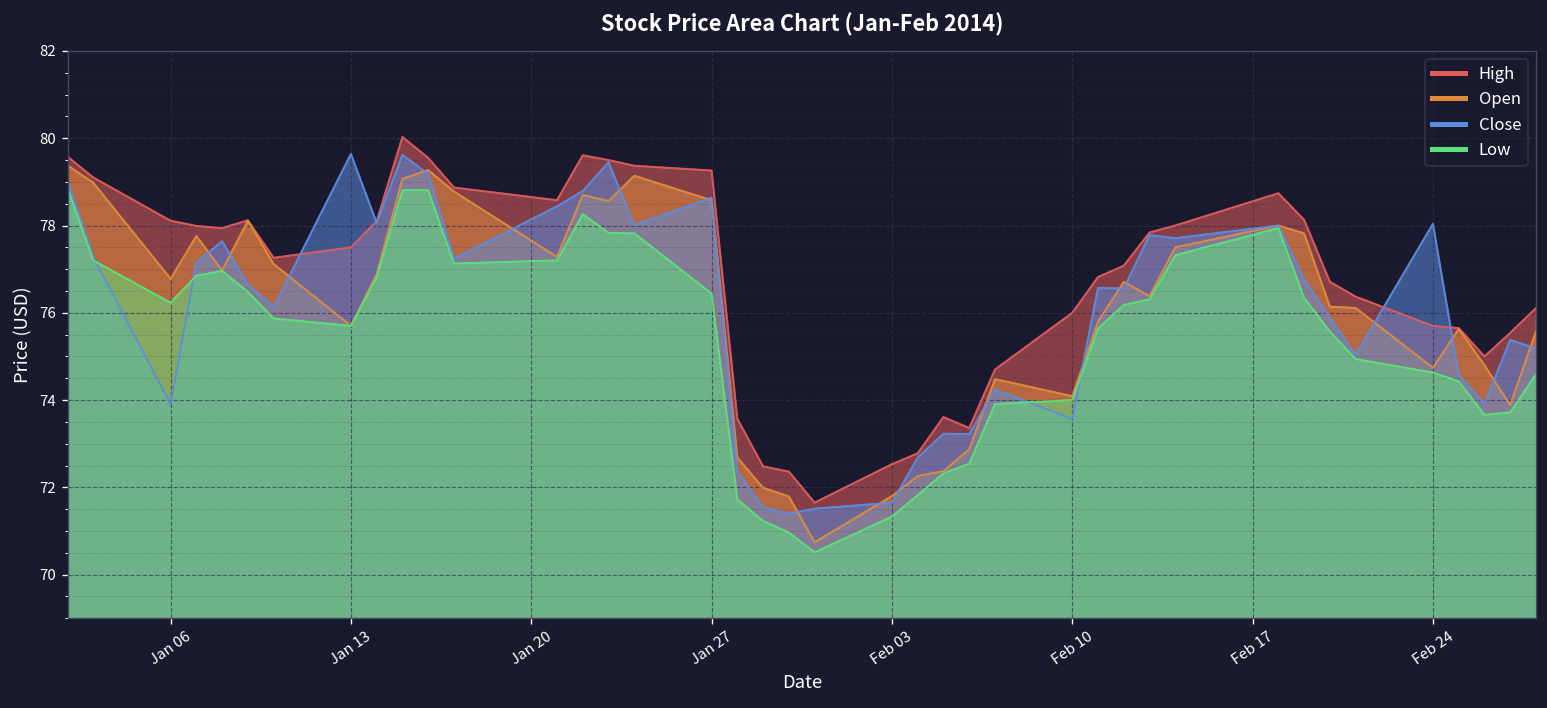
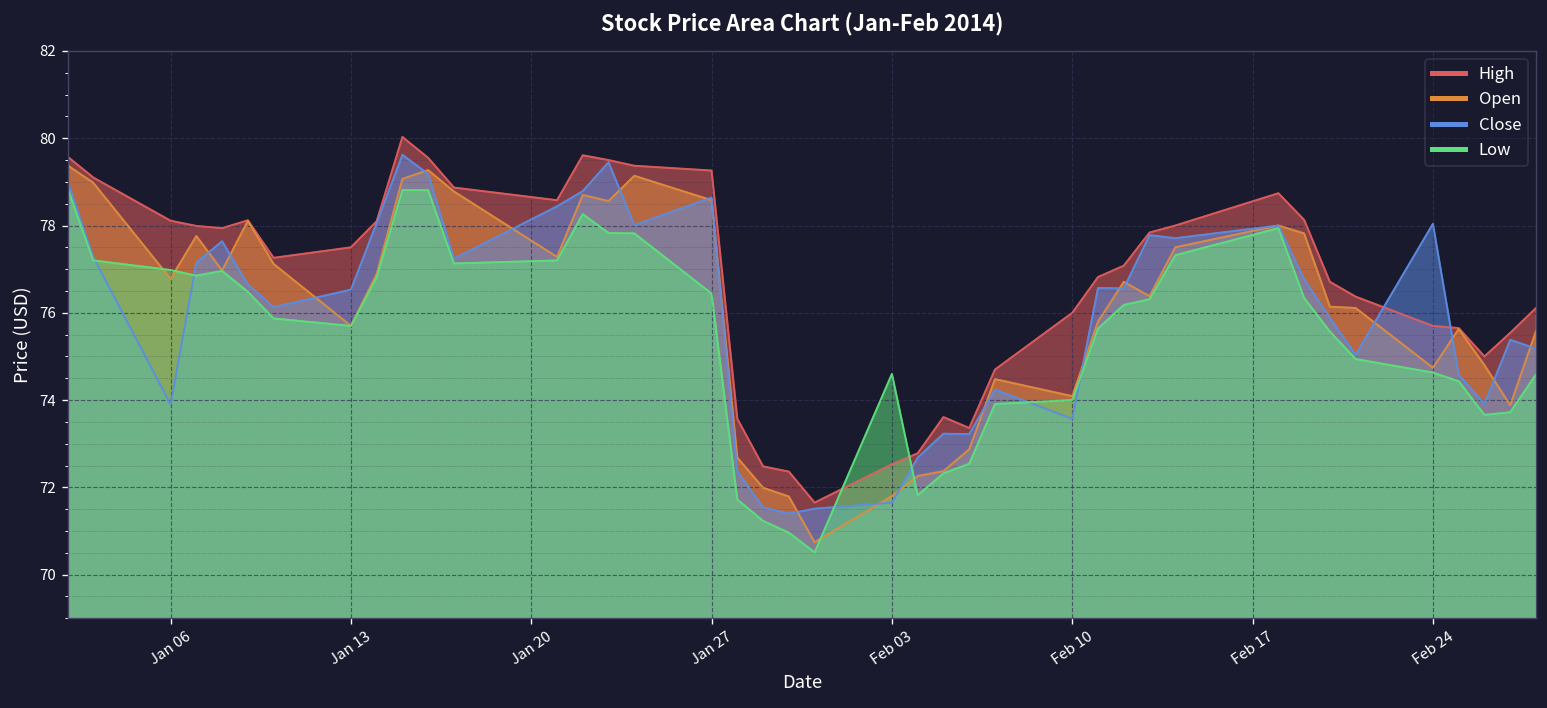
  {
    "Close": {
      "Jan 06": 73.9,
-     "Jan 13": 79.6,
+     "Jan 13": 76.5,
      "Feb 03": 71.7,
      "Feb 10": 73.6,
      "Feb 24": 78.0
    },
    "Low": {
-     "Jan 06": 76.2,
+     "Jan 06": 77.0,
      "Jan 27": 76.4,
-     "Feb 03": 71.3,
+     "Feb 03": 74.6,
      "Feb 10": 74.0,
      "Feb 24": 74.6
    }
  }
